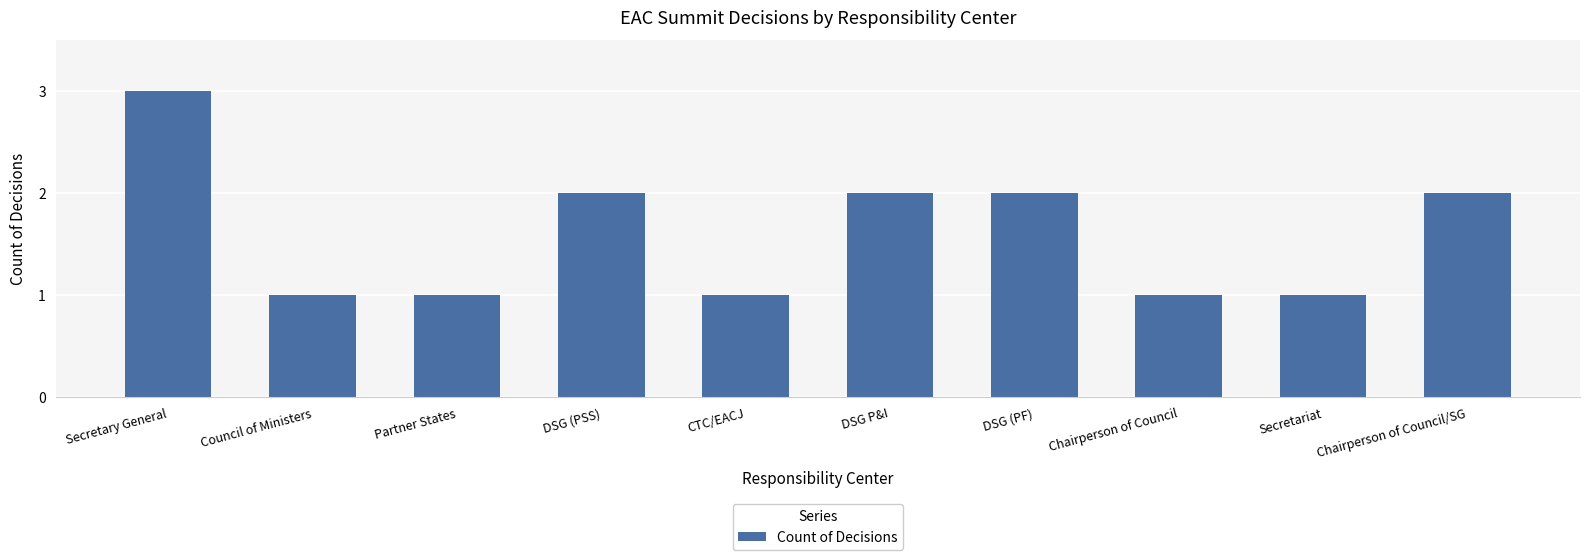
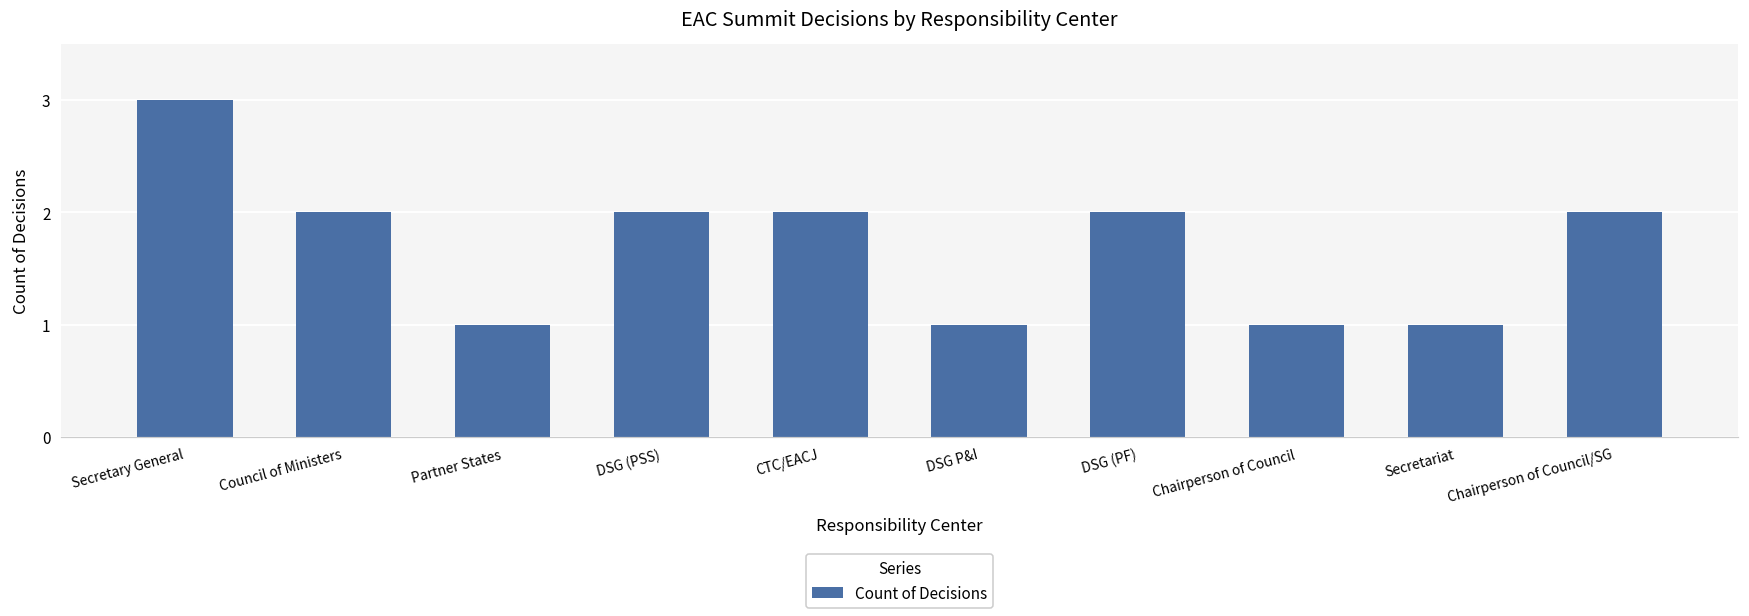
  {
    "Secretary General": 3,
-   "Council of Ministers": 1,
+   "Council of Ministers": 2,
    "Partner States": 1,
    "DSG (PSS)": 2,
-   "CTC/EACJ": 1,
-   "DSG P&I": 2,
+   "CTC/EACJ": 2,
+   "DSG P&I": 1,
    "DSG (PF)": 2,
    "Chairperson of Council": 1,
    "Secretariat": 1,
    "Chairperson of Council/SG": 2
  }
